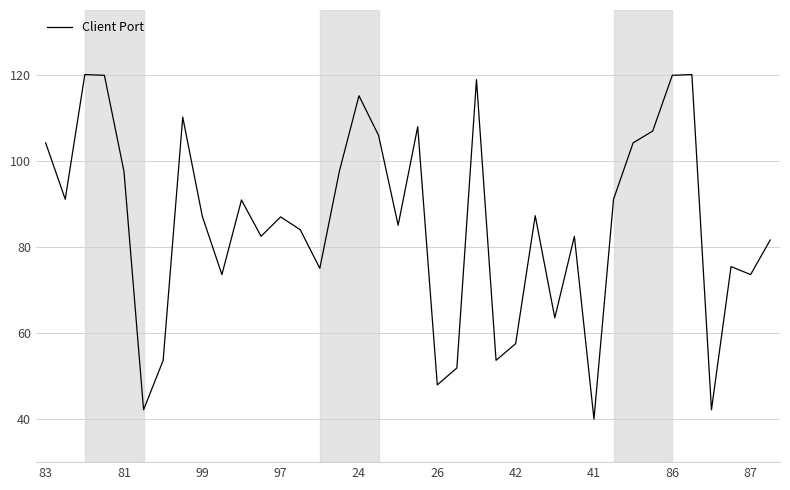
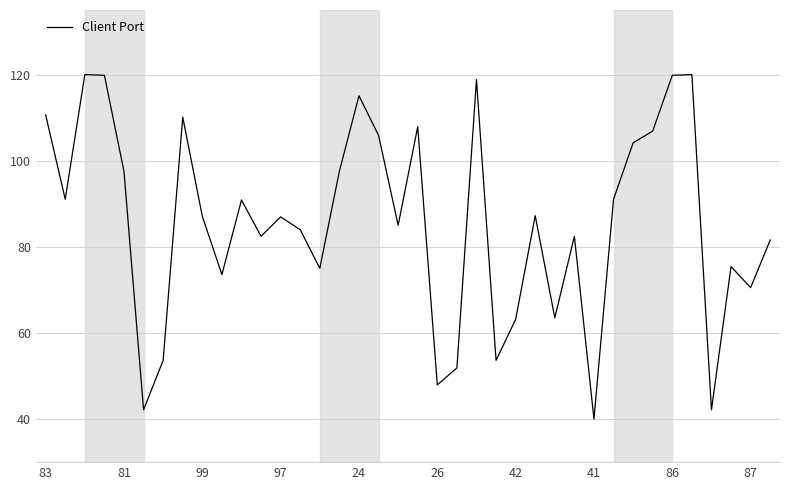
  {
-   "83": 104,
+   "83": 111,
    "81": 98,
    "99": 87,
    "97": 87,
    "24": 115,
-   "42": 58,
+   "42": 63,
    "41": 40,
    "86": 120,
-   "87": 74
+   "87": 71
  }
